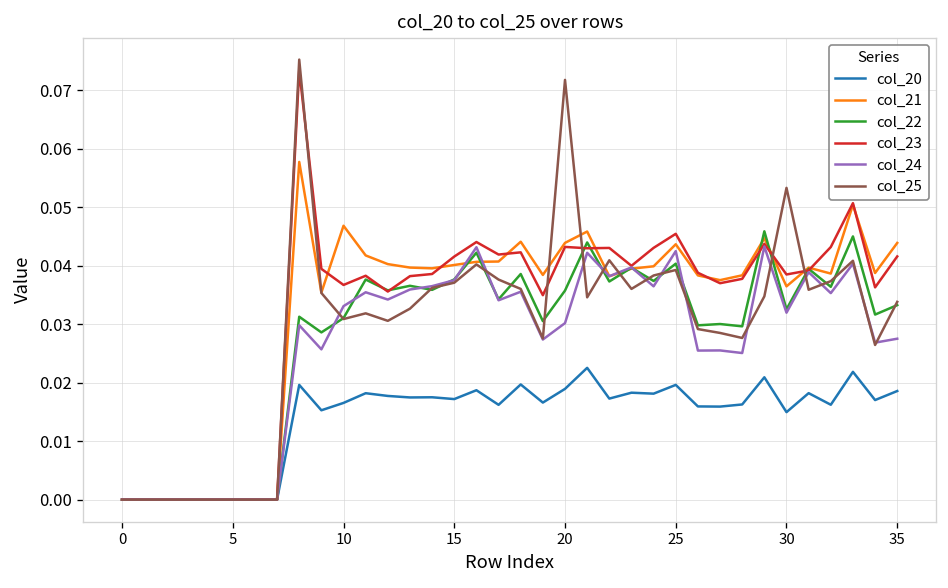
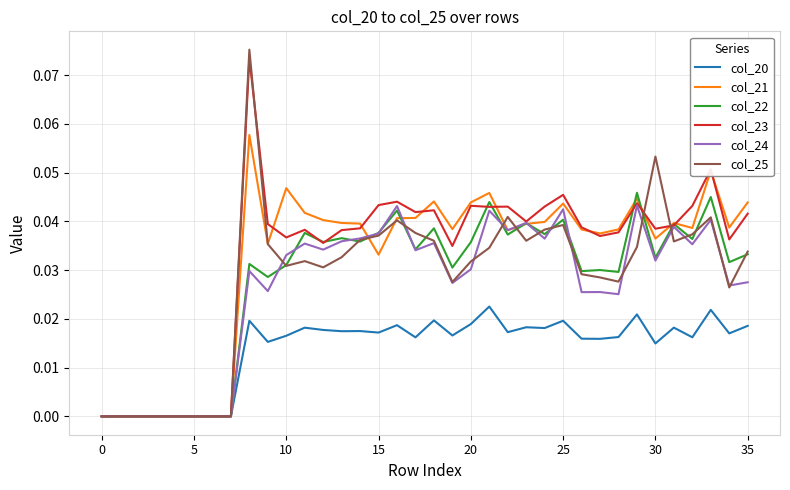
  {
    "col_20": {
      "10": 0.017,
      "15": 0.017,
      "20": 0.019,
      "25": 0.020,
      "30": 0.015,
      "35": 0.019
    },
    "col_21": {
      "10": 0.047,
-     "15": 0.040,
+     "15": 0.033,
      "20": 0.044,
      "25": 0.044,
      "30": 0.036,
      "35": 0.044
    },
    "col_22": {
      "20": 0.036,
      "25": 0.040,
      "30": 0.033,
      "35": 0.033
    },
    "col_23": {
      "10": 0.037,
-     "15": 0.042,
+     "15": 0.043,
      "20": 0.043,
      "25": 0.045,
      "30": 0.038,
      "35": 0.042
    },
    "col_24": {
      "10": 0.033,
      "20": 0.030,
      "25": 0.042,
      "30": 0.032,
      "35": 0.028
    },
    "col_25": {
-     "20": 0.072,
+     "20": 0.032,
      "25": 0.039,
      "30": 0.053,
      "35": 0.034
    }
  }
